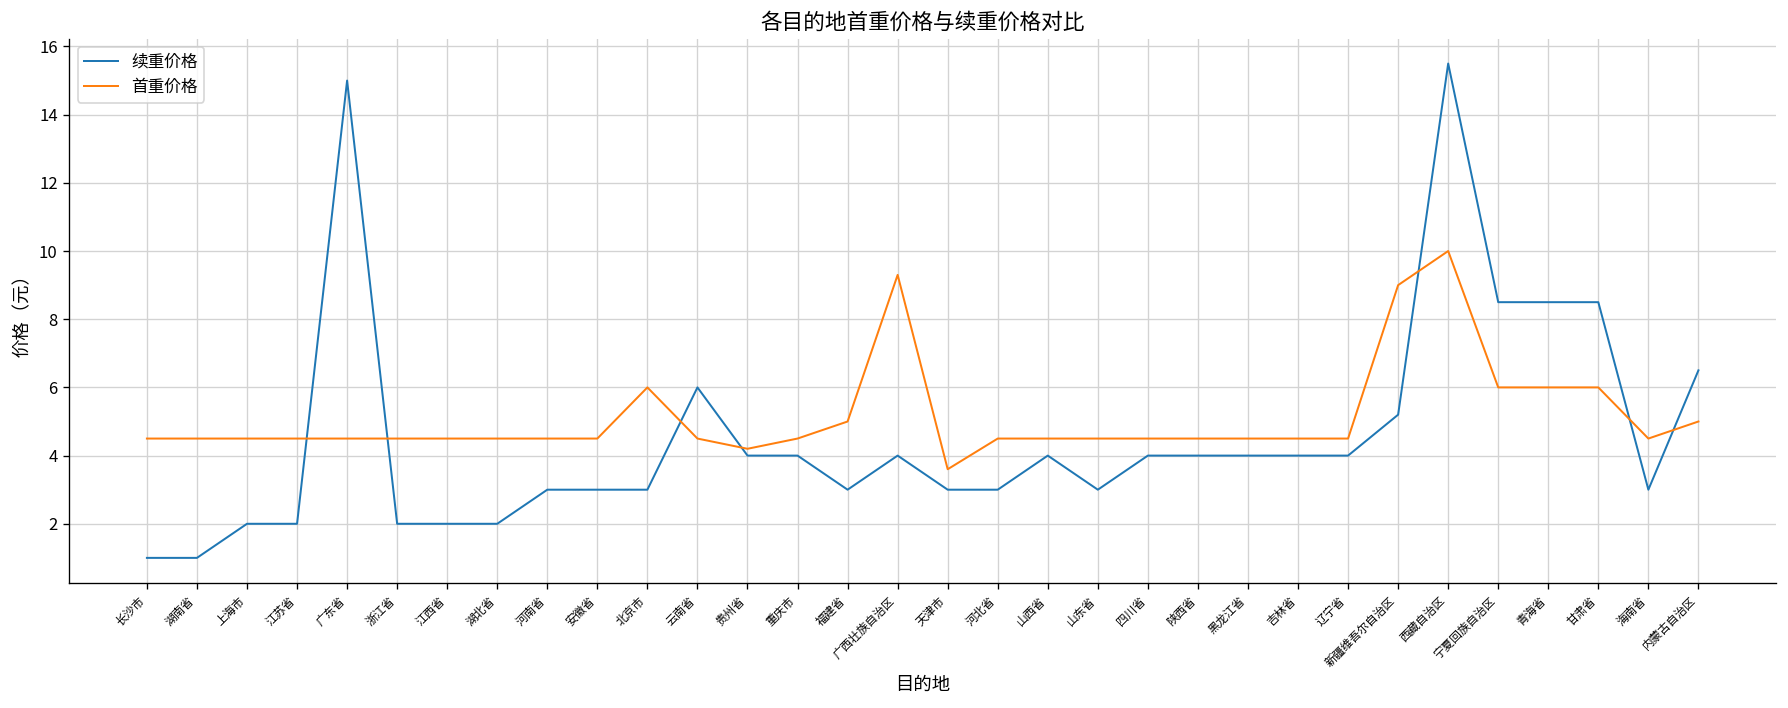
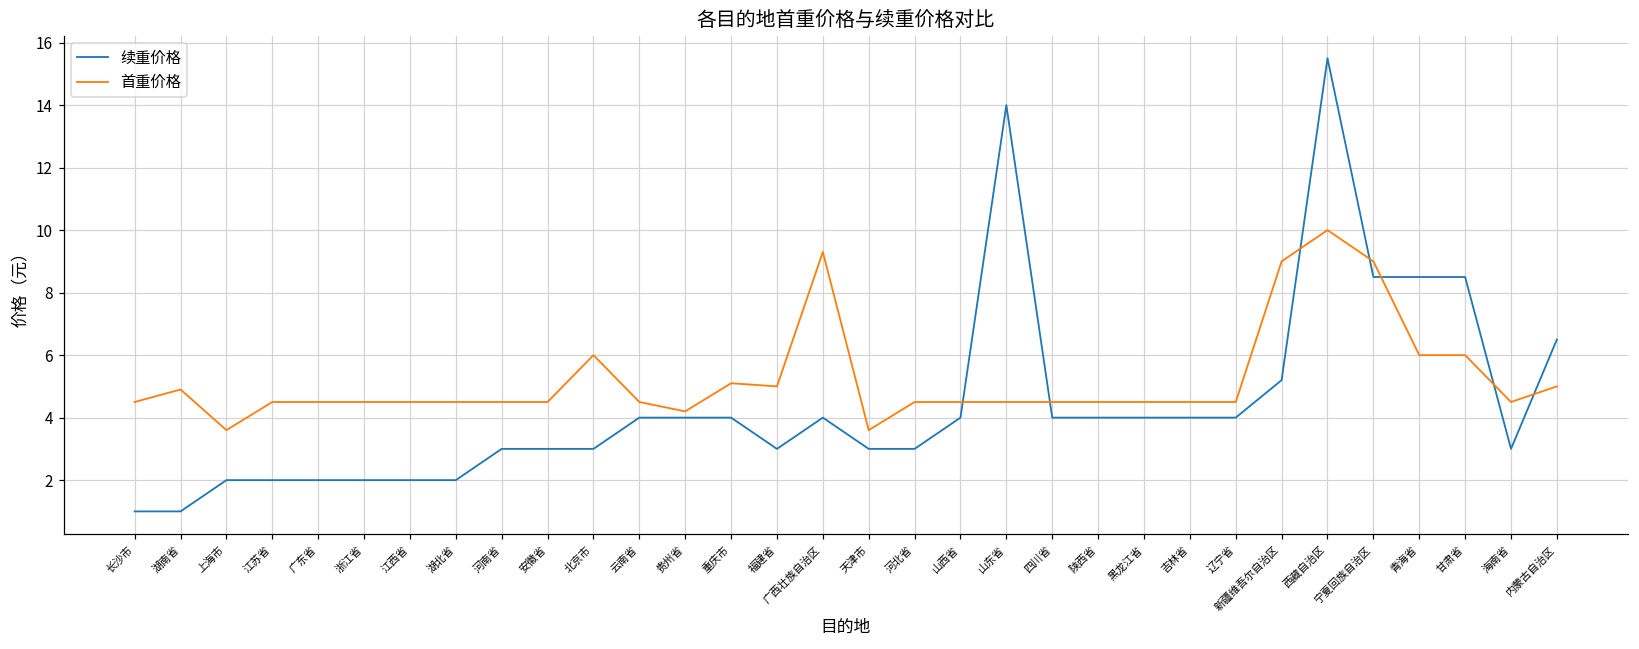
  {
    "续重价格": {
      "长沙市": 1,
      "湖南省": 1,
      "上海市": 2,
      "江苏省": 2,
-     "广东省": 15,
+     "广东省": 2,
      "浙江省": 2,
      "江西省": 2,
      "湖北省": 2,
      "河南省": 3,
      "安徽省": 3,
      "北京市": 3,
-     "云南省": 6,
+     "云南省": 4,
      "贵州省": 4,
      "重庆市": 4,
      "福建省": 3,
      "广西壮族自治区": 4,
      "天津市": 3,
      "河北省": 3,
      "山西省": 4,
-     "山东省": 3,
+     "山东省": 14,
      "四川省": 4,
      "陕西省": 4,
      "黑龙江省": 4,
      "吉林省": 4,
      "辽宁省": 4,
      "新疆维吾尔自治区": 5.2,
      "西藏自治区": 15.5,
      "宁夏回族自治区": 8.5,
      "青海省": 8.5,
      "甘肃省": 8.5,
      "海南省": 3,
      "内蒙古自治区": 6.5
    },
    "首重价格": {
      "长沙市": 4.5,
-     "湖南省": 4.5,
-     "上海市": 4.5,
+     "湖南省": 4.9,
+     "上海市": 3.6,
      "江苏省": 4.5,
      "广东省": 4.5,
      "浙江省": 4.5,
      "江西省": 4.5,
      "湖北省": 4.5,
      "河南省": 4.5,
      "安徽省": 4.5,
      "北京市": 6.0,
      "云南省": 4.5,
      "贵州省": 4.2,
-     "重庆市": 4.5,
+     "重庆市": 5.1,
      "福建省": 5.0,
      "广西壮族自治区": 9.3,
      "天津市": 3.6,
      "河北省": 4.5,
      "山西省": 4.5,
      "山东省": 4.5,
      "四川省": 4.5,
      "陕西省": 4.5,
      "黑龙江省": 4.5,
      "吉林省": 4.5,
      "辽宁省": 4.5,
      "新疆维吾尔自治区": 9.0,
      "西藏自治区": 10.0,
-     "宁夏回族自治区": 6,
+     "宁夏回族自治区": 9,
      "青海省": 6.0,
      "甘肃省": 6.0,
      "海南省": 4.5,
      "内蒙古自治区": 5.0
    }
  }
